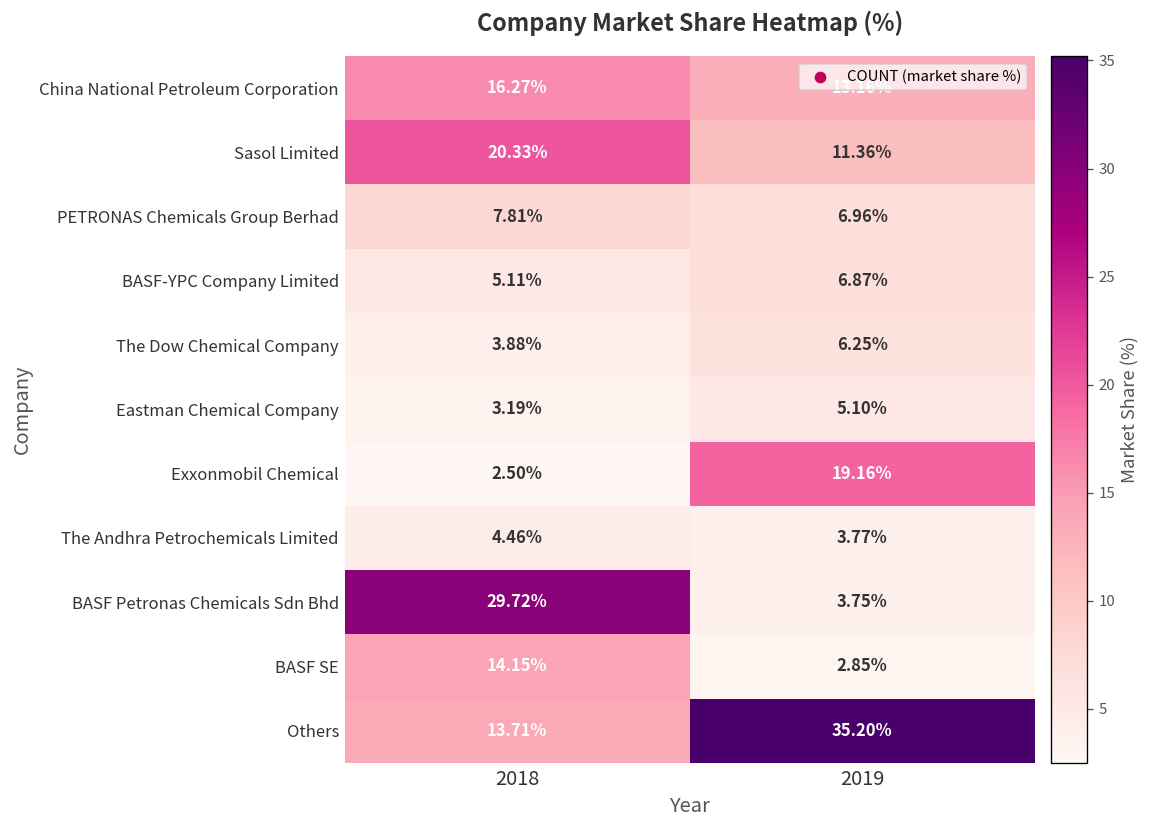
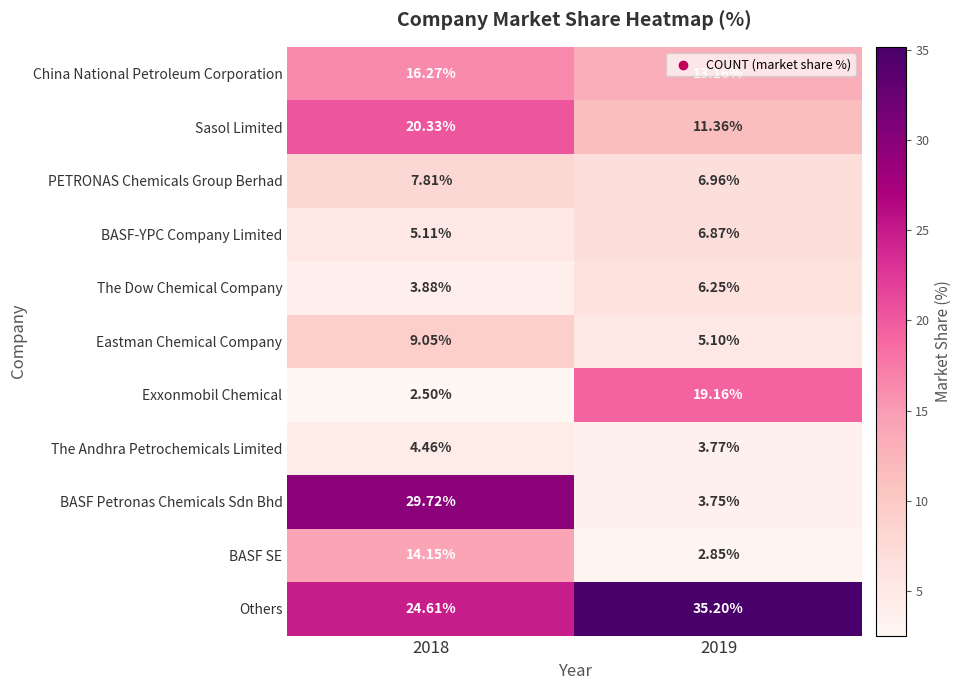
  {
    "China National Petroleum Corporation": {
      "2018": "16.27%"
    },
    "Sasol Limited": {
      "2018": "20.33%",
      "2019": "11.36%"
    },
    "PETRONAS Chemicals Group Berhad": {
      "2018": "7.81%",
      "2019": "6.96%"
    },
    "BASF-YPC Company Limited": {
      "2018": "5.11%",
      "2019": "6.87%"
    },
    "The Dow Chemical Company": {
      "2018": "3.88%",
      "2019": "6.25%"
    },
    "Eastman Chemical Company": {
-     "2018": "3.19%",
+     "2018": "9.05%",
      "2019": "5.10%"
    },
    "Exxonmobil Chemical": {
      "2018": "2.50%",
      "2019": "19.16%"
    },
    "The Andhra Petrochemicals Limited": {
      "2018": "4.46%",
      "2019": "3.77%"
    },
    "BASF Petronas Chemicals Sdn Bhd": {
      "2018": "29.72%",
      "2019": "3.75%"
    },
    "BASF SE": {
      "2018": "14.15%",
      "2019": "2.85%"
    },
    "Others": {
-     "2018": "13.71%",
+     "2018": "24.61%",
      "2019": "35.20%"
    }
  }
